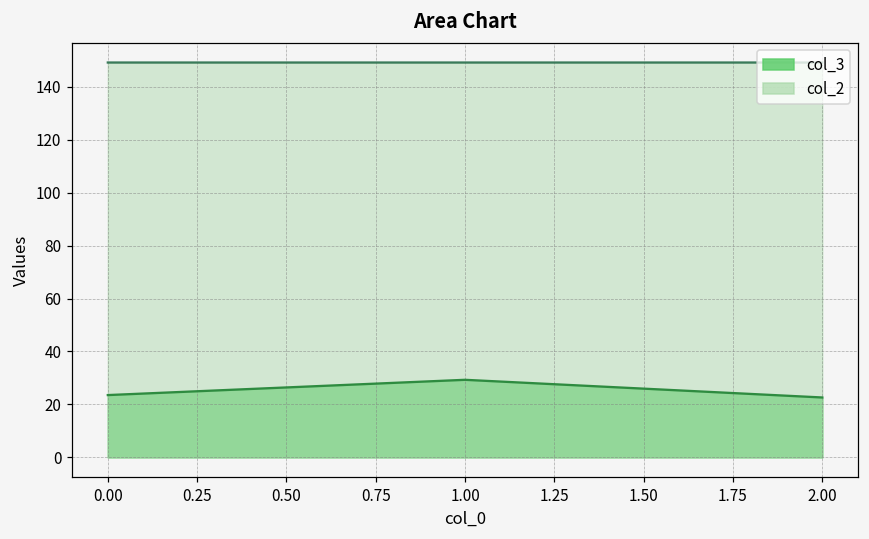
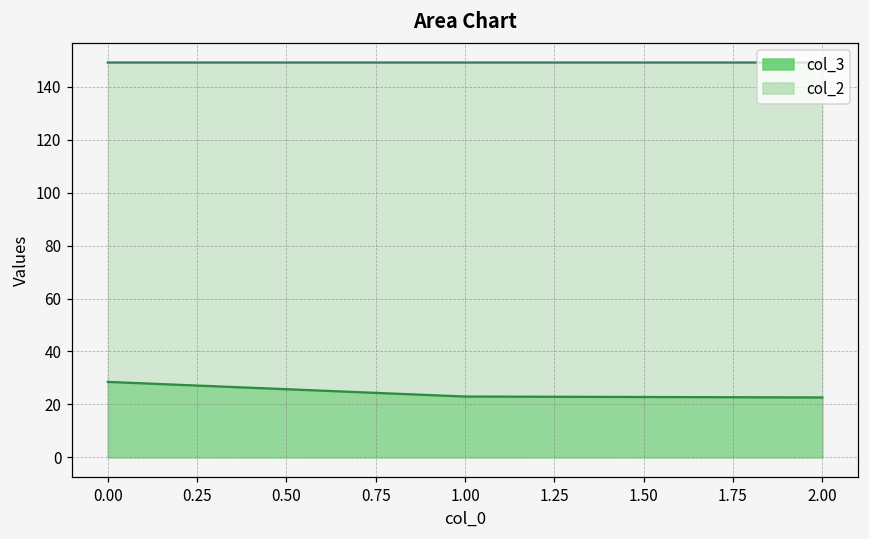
  {
    "col_3": {
-     "0.00": 24,
-     "1.00": 29,
+     "0.00": 29,
+     "1.00": 23,
      "2.00": 23
    },
    "col_2": {
      "0.00": 149,
      "1.00": 149
    }
  }
